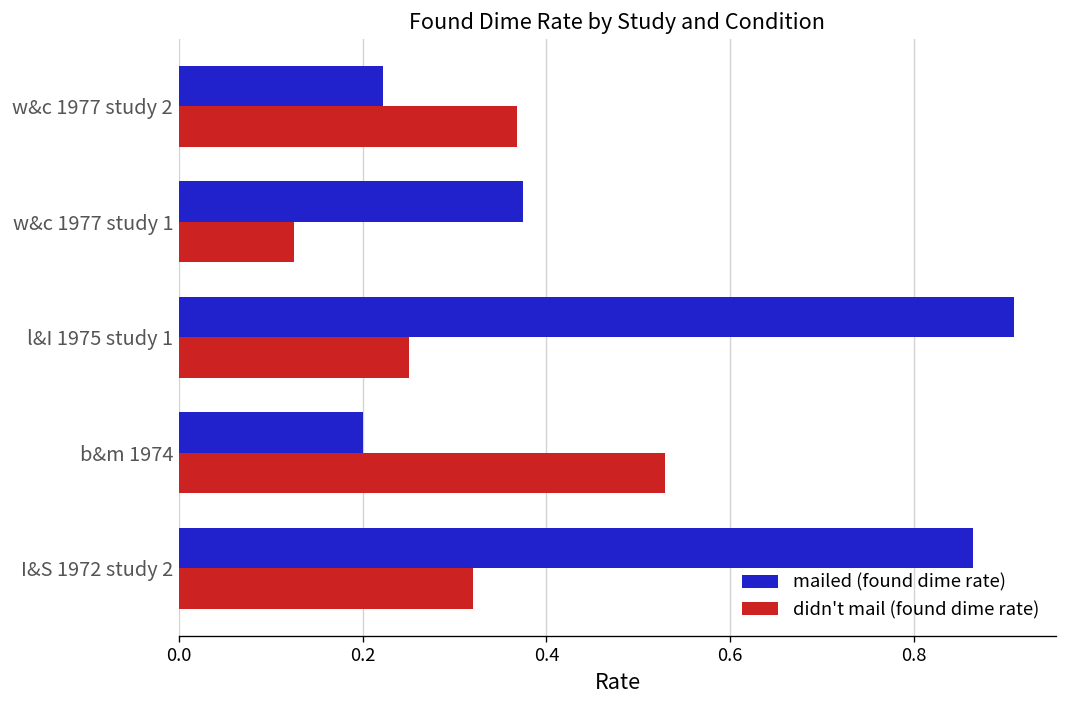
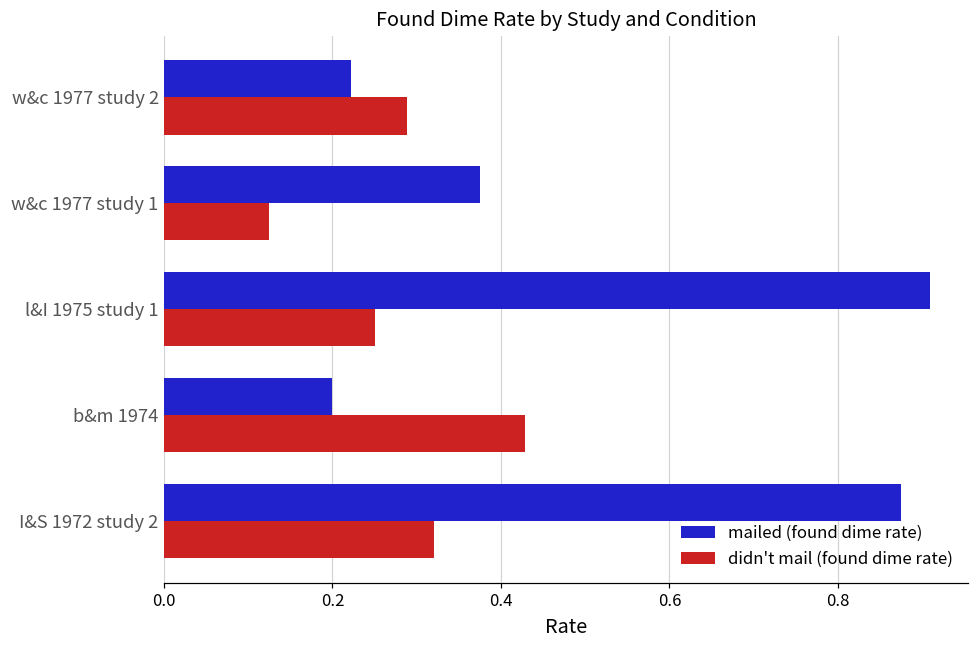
  {
    "mailed (found dime rate)": {
      "w&c 1977 study 2": 0.22,
      "w&c 1977 study 1": 0.38,
      "l&I 1975 study 1": 0.91,
      "b&m 1974": 0.20,
-     "I&S 1972 study 2": 0.86
+     "I&S 1972 study 2": 0.88
    },
    "didn't mail (found dime rate)": {
-     "w&c 1977 study 2": 0.37,
+     "w&c 1977 study 2": 0.29,
      "w&c 1977 study 1": 0.13,
      "l&I 1975 study 1": 0.25,
-     "b&m 1974": 0.53,
+     "b&m 1974": 0.43,
      "I&S 1972 study 2": 0.32
    }
  }
